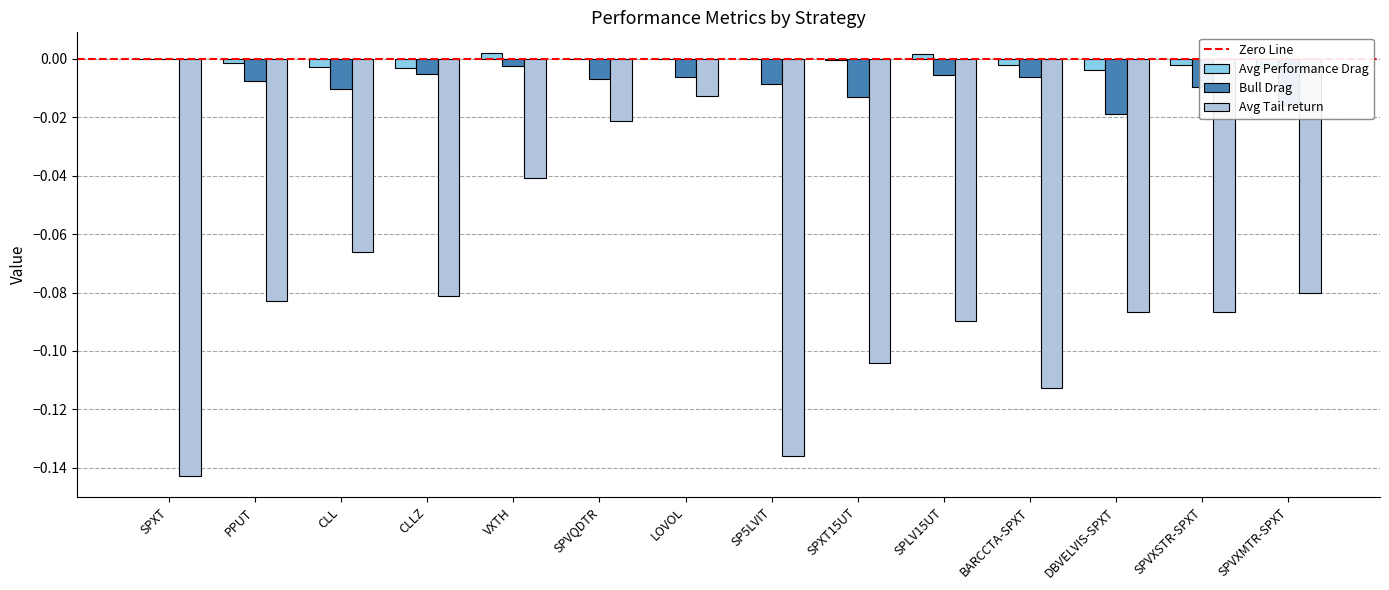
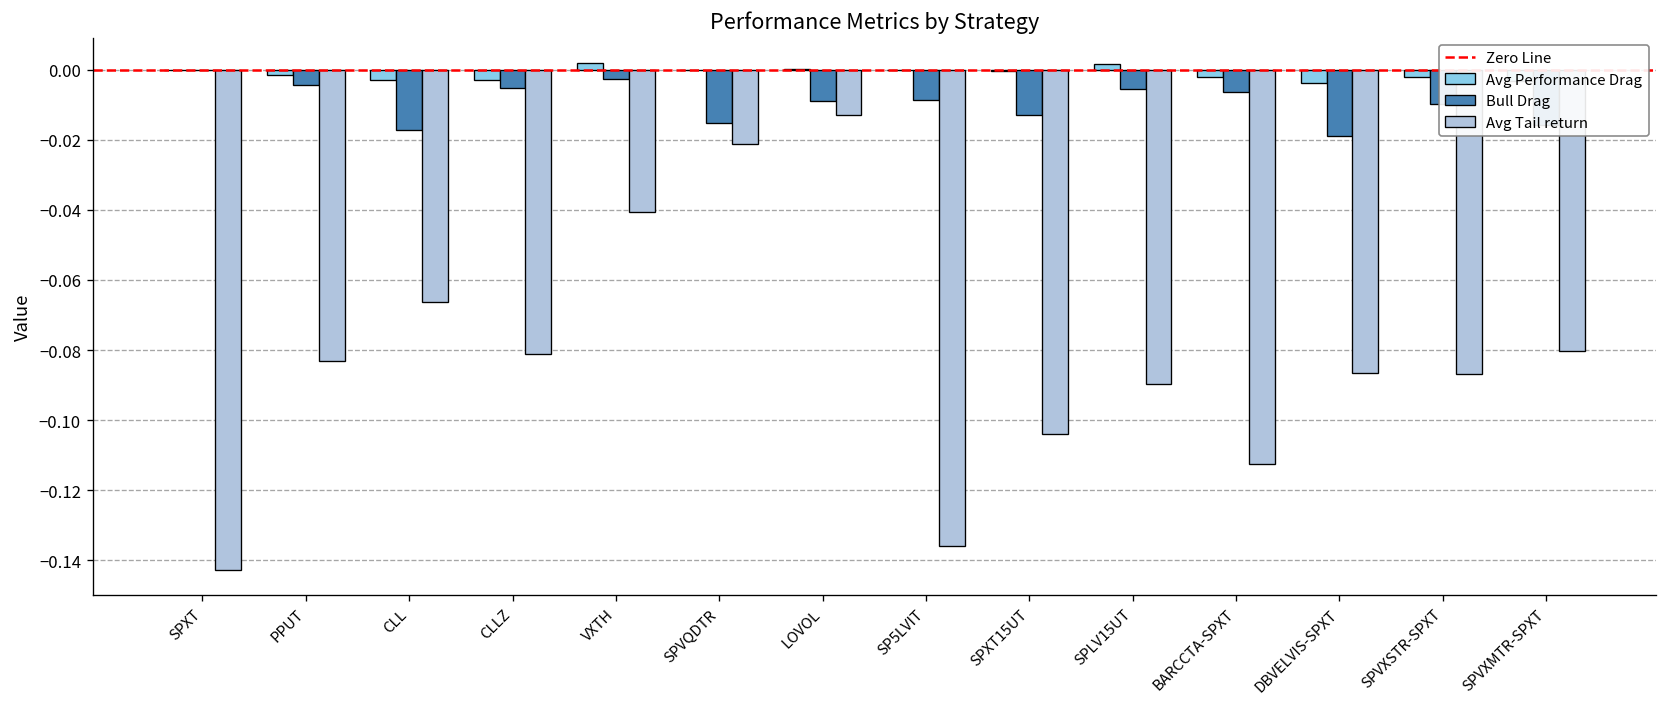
  {
    "Bull Drag": {
      "SPXT": 0.000,
-     "PPUT": -0.008,
-     "CLL": -0.010,
+     "PPUT": -0.004,
+     "CLL": -0.017,
      "CLLZ": -0.005,
      "VXTH": -0.003,
-     "SPVQDTR": -0.007,
-     "LOVOL": -0.006,
+     "SPVQDTR": -0.015,
+     "LOVOL": -0.009,
      "SP5LVIT": -0.009,
      "SPXT15UT": -0.013,
      "SPLV15UT": -0.006,
      "BARCCTA-SPXT": -0.006,
      "DBVELVIS-SPXT": -0.019
    }
  }
